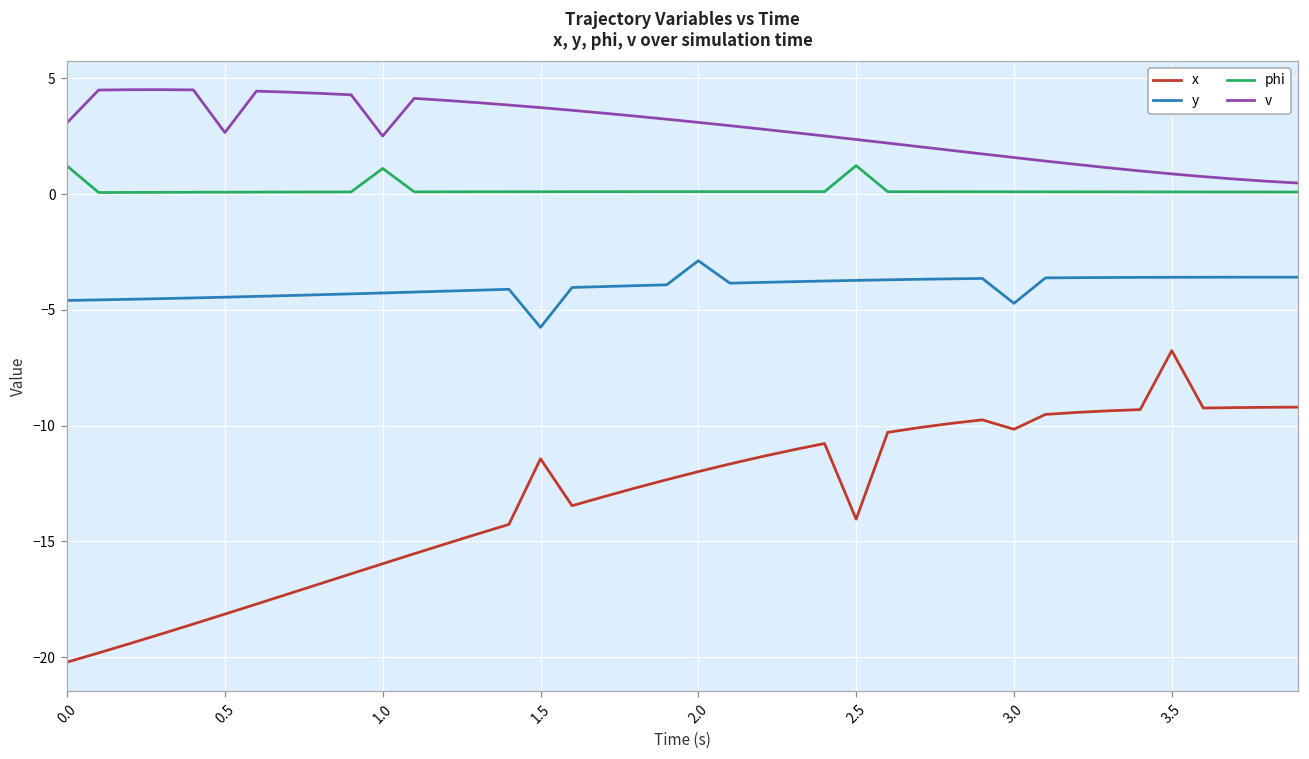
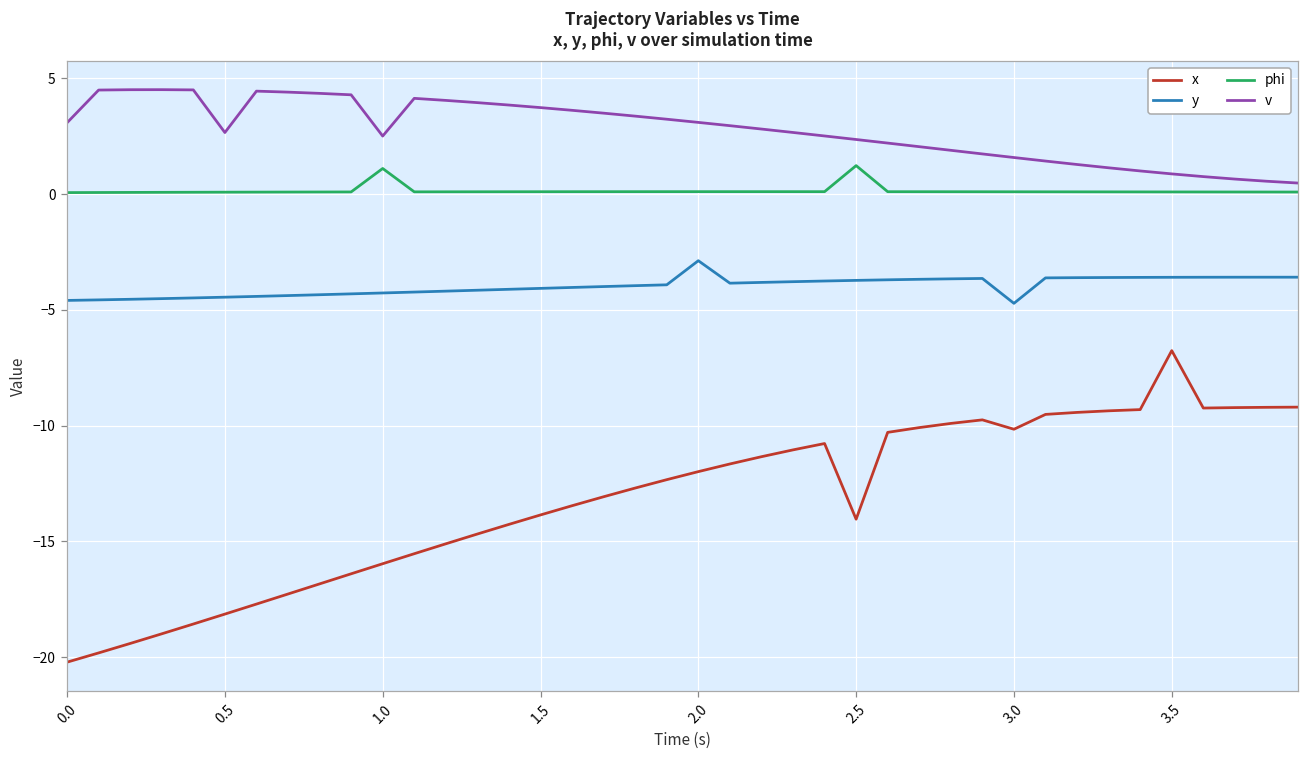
  {
    "x": {
      "0.0": -20.2,
      "0.5": -18.1,
      "1.0": -16.0,
-     "1.5": -11.4,
+     "1.5": -13.9,
      "2.0": -12.0,
      "2.5": -14.0,
      "3.0": -10.2,
      "3.5": -6.8
    },
    "y": {
      "0.0": -4.6,
      "0.5": -4.5,
      "1.0": -4.3,
-     "1.5": -5.8,
+     "1.5": -4.1,
      "2.0": -2.9,
      "2.5": -3.7,
      "3.0": -4.7,
      "3.5": -3.6
    },
    "phi": {
-     "0.0": 1.2,
+     "0.0": 0.1,
      "0.5": 0.1,
      "1.0": 1.1,
      "1.5": 0.1,
      "2.0": 0.1,
      "2.5": 1.2,
      "3.0": 0.1,
      "3.5": 0.1
    },
    "v": {
      "0.0": 3.1,
      "0.5": 2.7,
      "1.0": 2.5,
      "1.5": 3.7,
      "2.0": 3.1,
      "2.5": 2.4,
      "3.0": 1.6,
      "3.5": 0.9
    }
  }
